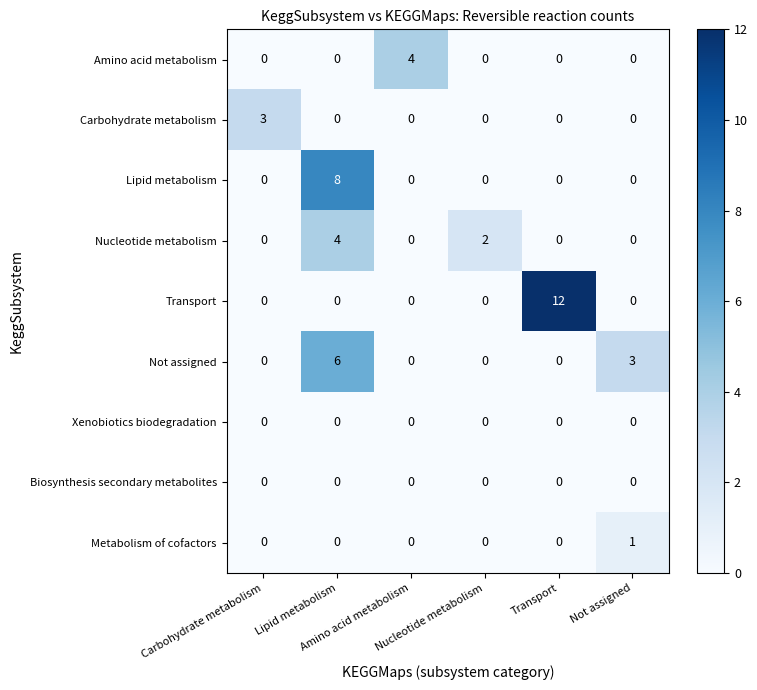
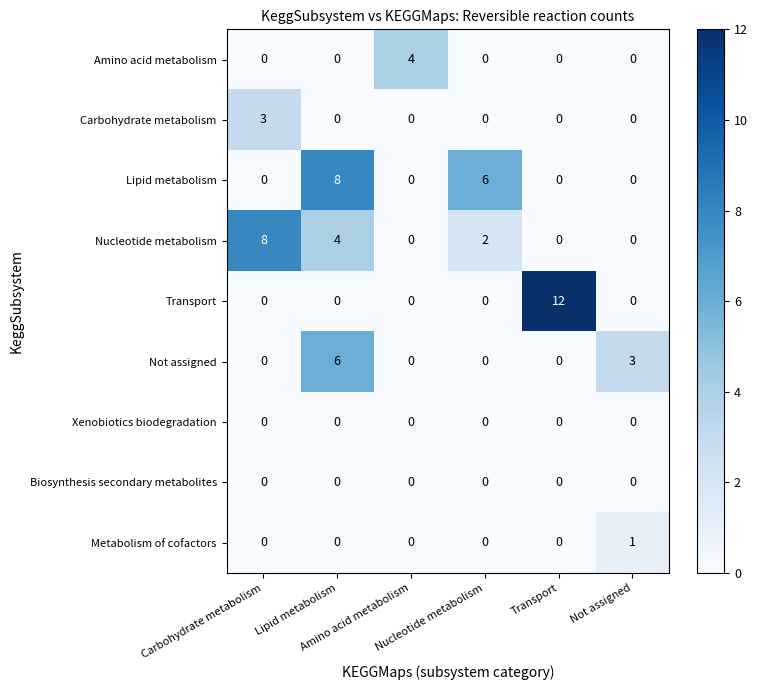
  {
    "Amino acid metabolism": {
      "Carbohydrate metabolism": 0,
      "Lipid metabolism": 0,
      "Amino acid metabolism": 4,
      "Nucleotide metabolism": 0,
      "Transport": 0,
      "Not assigned": 0
    },
    "Carbohydrate metabolism": {
      "Carbohydrate metabolism": 3,
      "Lipid metabolism": 0,
      "Amino acid metabolism": 0,
      "Nucleotide metabolism": 0,
      "Transport": 0,
      "Not assigned": 0
    },
    "Lipid metabolism": {
      "Carbohydrate metabolism": 0,
      "Lipid metabolism": 8,
      "Amino acid metabolism": 0,
-     "Nucleotide metabolism": 0,
+     "Nucleotide metabolism": 6,
      "Transport": 0,
      "Not assigned": 0
    },
    "Nucleotide metabolism": {
-     "Carbohydrate metabolism": 0,
+     "Carbohydrate metabolism": 8,
      "Lipid metabolism": 4,
      "Amino acid metabolism": 0,
      "Nucleotide metabolism": 2,
      "Transport": 0,
      "Not assigned": 0
    },
    "Transport": {
      "Carbohydrate metabolism": 0,
      "Lipid metabolism": 0,
      "Amino acid metabolism": 0,
      "Nucleotide metabolism": 0,
      "Transport": 12,
      "Not assigned": 0
    },
    "Not assigned": {
      "Carbohydrate metabolism": 0,
      "Lipid metabolism": 6,
      "Amino acid metabolism": 0,
      "Nucleotide metabolism": 0,
      "Transport": 0,
      "Not assigned": 3
    },
    "Xenobiotics biodegradation": {
      "Carbohydrate metabolism": 0,
      "Lipid metabolism": 0,
      "Amino acid metabolism": 0,
      "Nucleotide metabolism": 0,
      "Transport": 0,
      "Not assigned": 0
    },
    "Biosynthesis secondary metabolites": {
      "Carbohydrate metabolism": 0,
      "Lipid metabolism": 0,
      "Amino acid metabolism": 0,
      "Nucleotide metabolism": 0,
      "Transport": 0,
      "Not assigned": 0
    },
    "Metabolism of cofactors": {
      "Carbohydrate metabolism": 0,
      "Lipid metabolism": 0,
      "Amino acid metabolism": 0,
      "Nucleotide metabolism": 0,
      "Transport": 0,
      "Not assigned": 1
    }
  }
